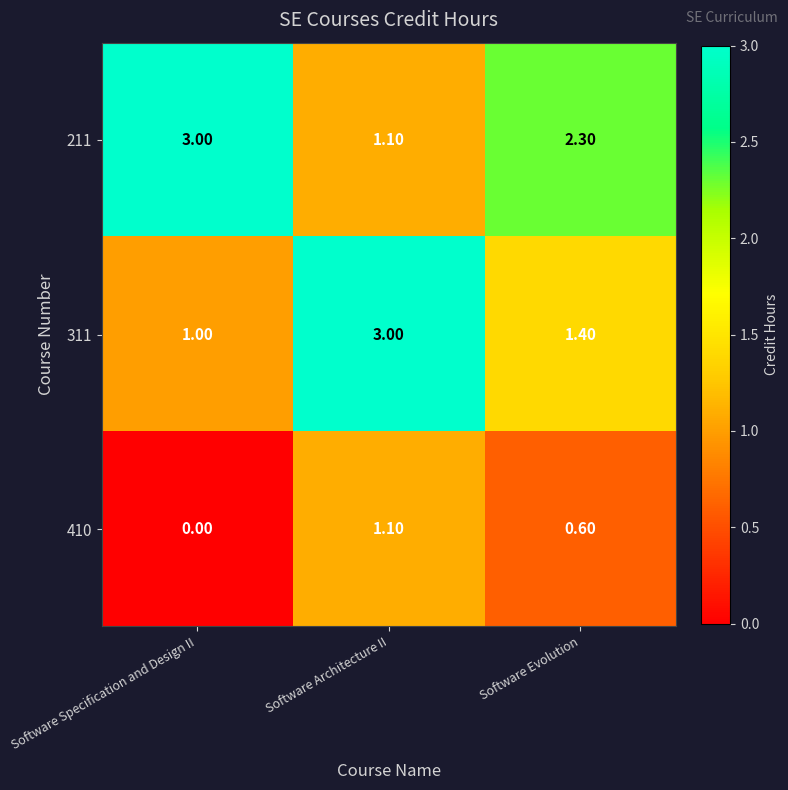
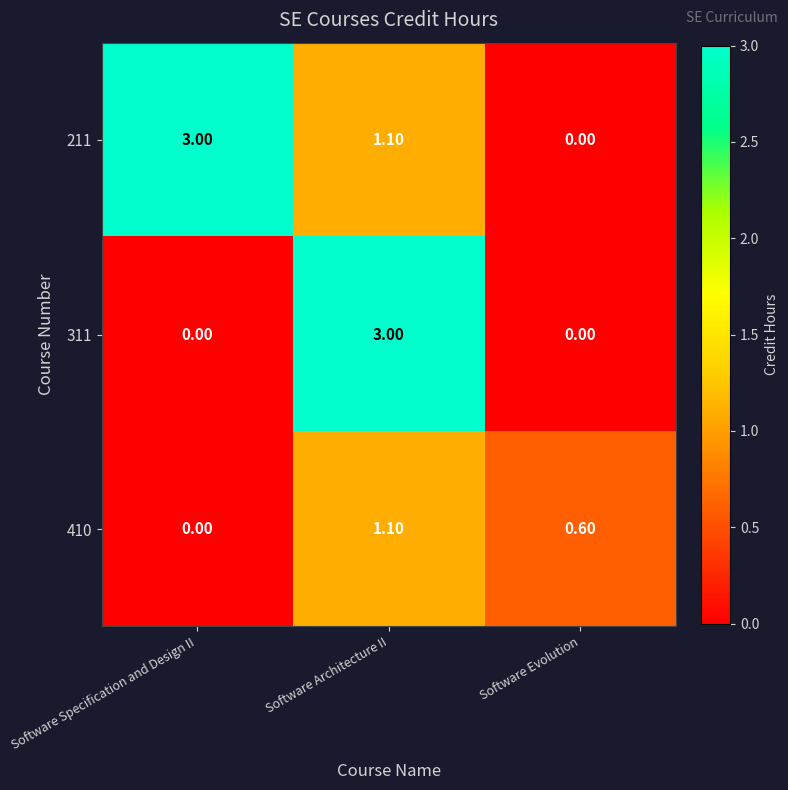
  {
    "211": {
      "Software Specification and Design II": 3.00,
      "Software Architecture II": 1.10,
-     "Software Evolution": 2.30
+     "Software Evolution": 0.00
    },
    "311": {
-     "Software Specification and Design II": 1.00,
+     "Software Specification and Design II": 0.00,
      "Software Architecture II": 3.00,
-     "Software Evolution": 1.40
+     "Software Evolution": 0.00
    },
    "410": {
      "Software Specification and Design II": 0.00,
      "Software Architecture II": 1.10,
      "Software Evolution": 0.60
    }
  }
